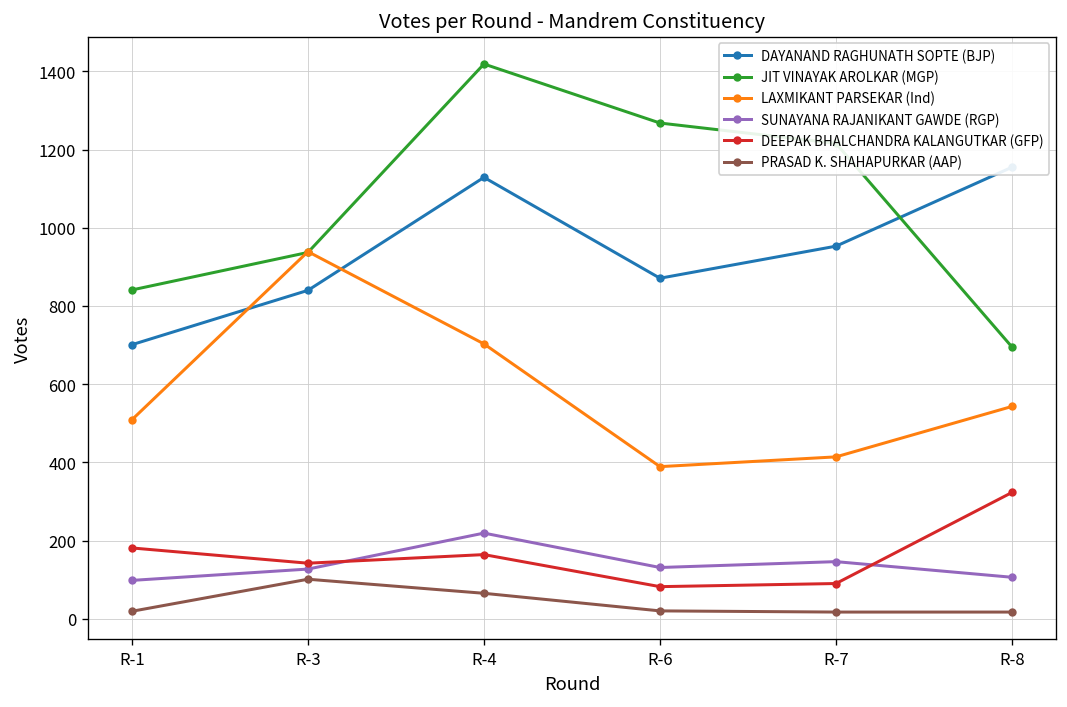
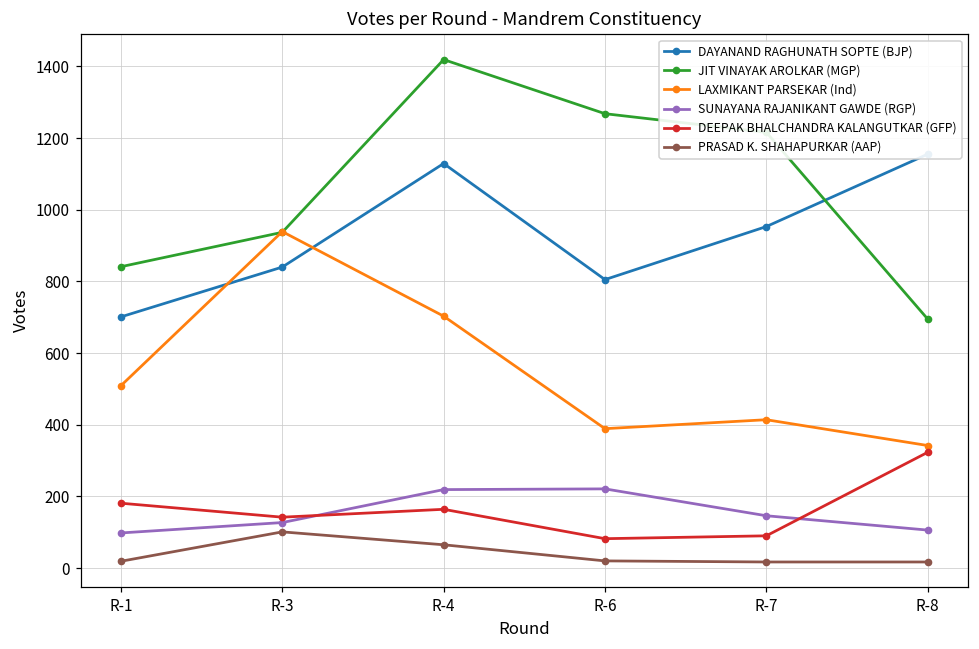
  {
    "DAYANAND RAGHUNATH SOPTE (BJP)": {
      "R-1": 700,
      "R-3": 840,
      "R-4": 1130,
-     "R-6": 870,
+     "R-6": 810,
      "R-7": 950,
      "R-8": 1160
    },
    "JIT VINAYAK AROLKAR (MGP)": {
      "R-1": 840,
      "R-4": 1420,
      "R-6": 1270,
      "R-8": 700
    },
    "LAXMIKANT PARSEKAR (Ind)": {
      "R-1": 510,
      "R-4": 700,
      "R-6": 390,
      "R-7": 410,
-     "R-8": 540
+     "R-8": 340
    },
    "SUNAYANA RAJANIKANT GAWDE (RGP)": {
      "R-1": 100,
      "R-3": 130,
      "R-4": 220,
-     "R-6": 130,
+     "R-6": 220,
      "R-7": 150,
      "R-8": 110
    },
    "DEEPAK BHALCHANDRA KALANGUTKAR (GFP)": {
      "R-1": 180,
      "R-3": 140,
      "R-4": 160,
      "R-6": 80,
      "R-7": 90,
      "R-8": 320
    },
    "PRASAD K. SHAHAPURKAR (AAP)": {
      "R-1": 20,
      "R-3": 100,
      "R-4": 70,
      "R-6": 20,
      "R-7": 20,
      "R-8": 20
    }
  }
